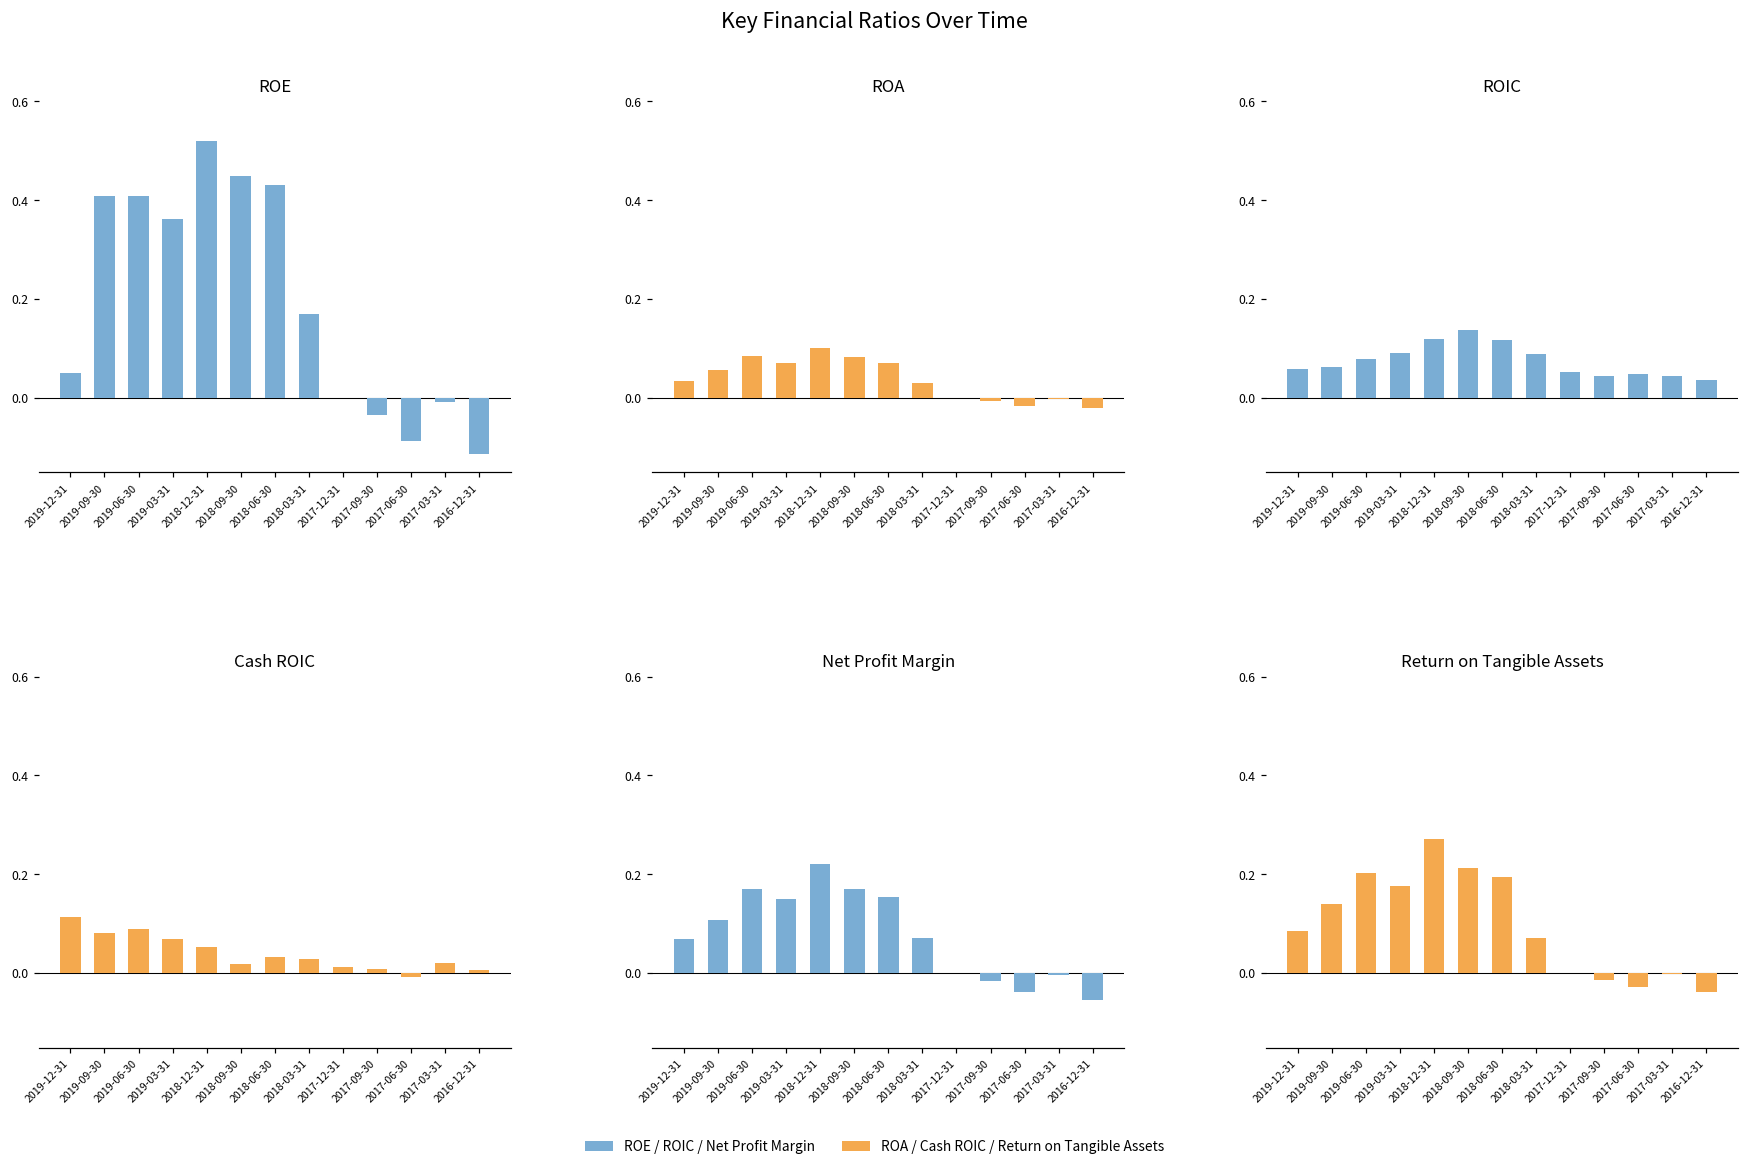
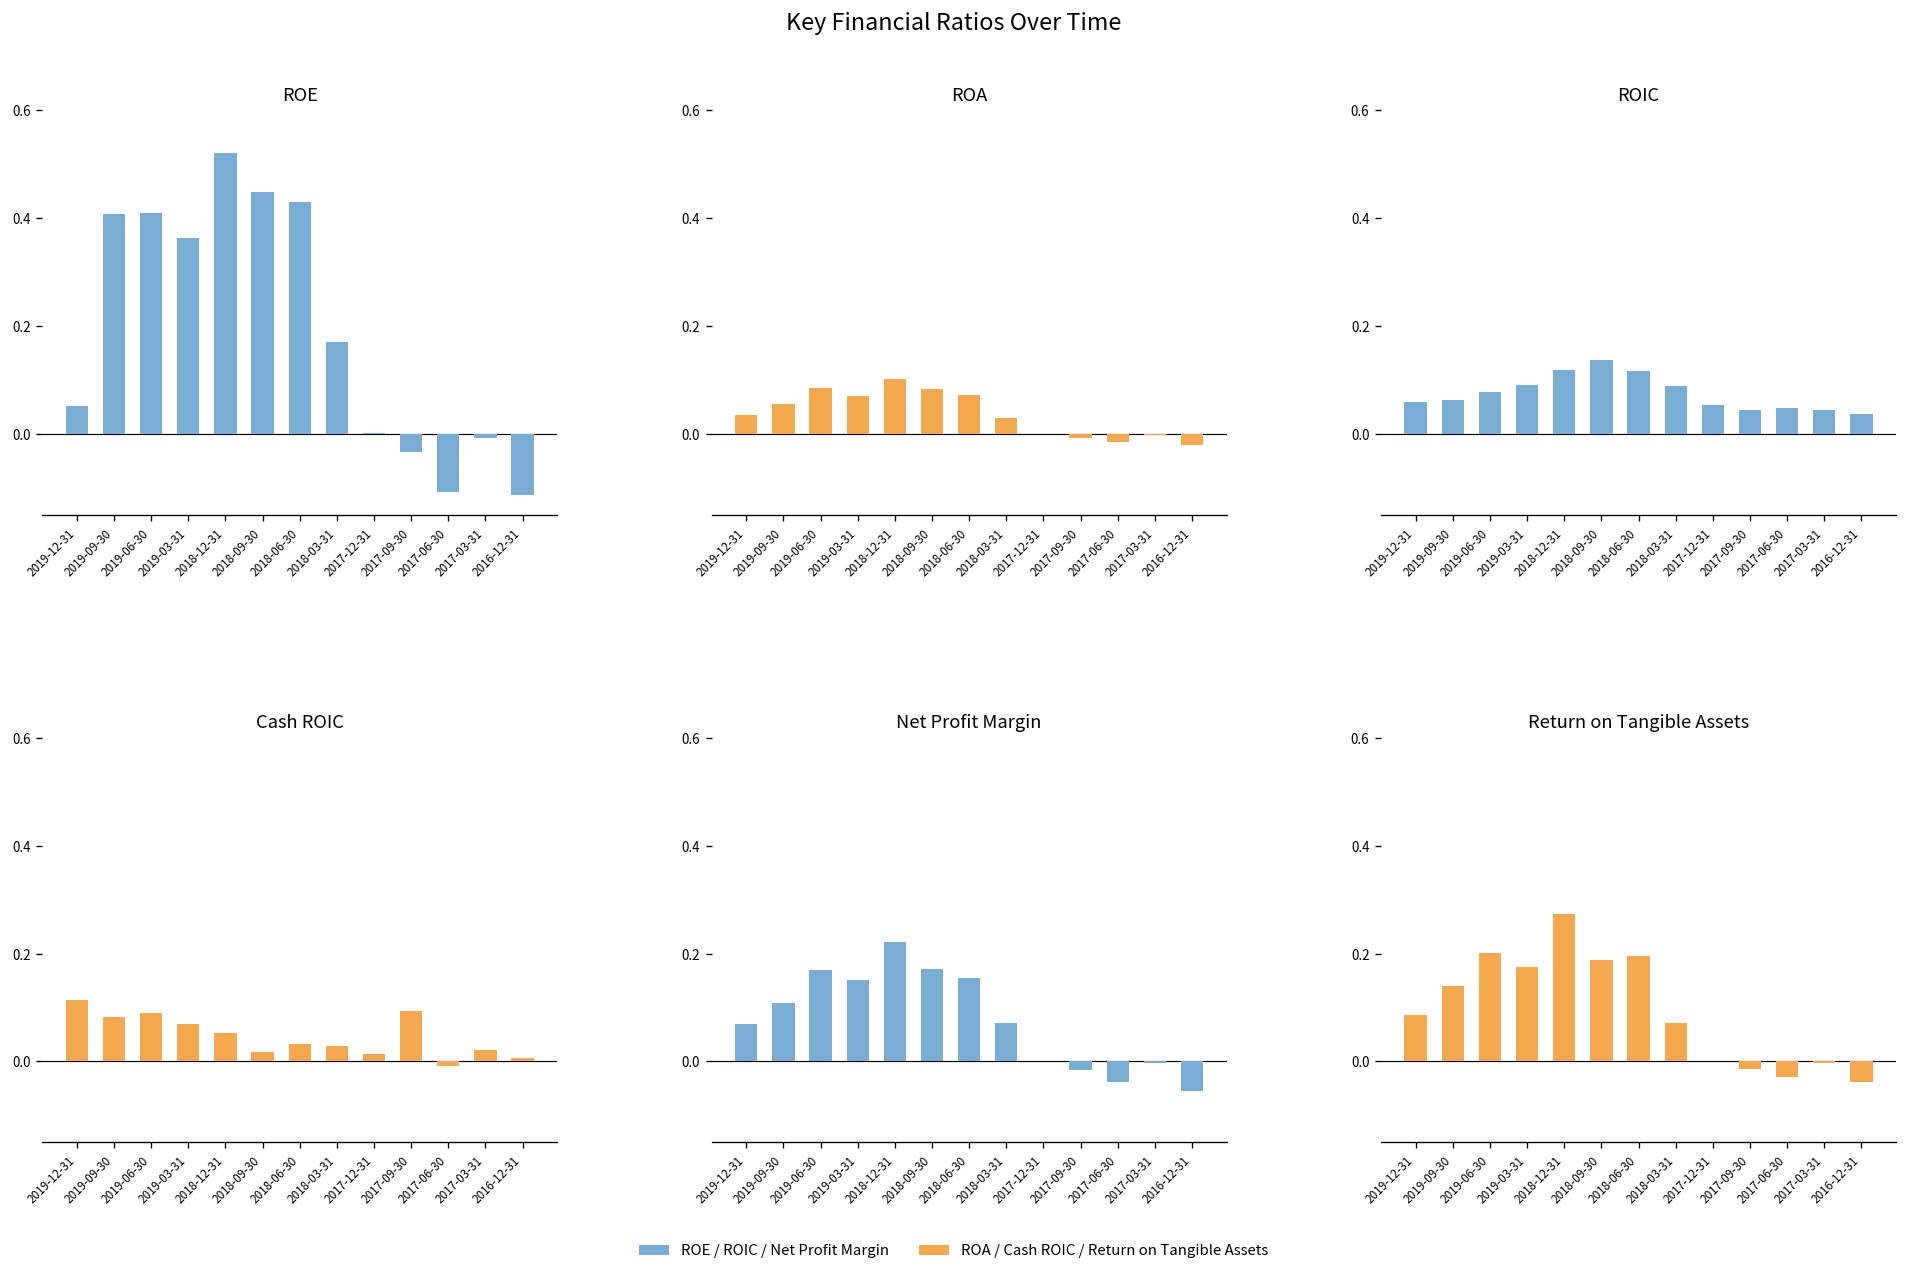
  {
    "ROE": {
      "2019-12-31": 0.05,
      "2019-09-30": 0.41,
      "2019-06-30": 0.41,
      "2019-03-31": 0.36,
      "2018-12-31": 0.52,
      "2018-09-30": 0.45,
      "2018-06-30": 0.43,
      "2018-03-31": 0.17,
      "2017-09-30": -0.03,
-     "2017-06-30": -0.09,
+     "2017-06-30": -0.11,
      "2017-03-31": -0.01,
      "2016-12-31": -0.11
    },
    "ROA": {
      "2019-12-31": 0.04,
      "2019-09-30": 0.06,
      "2019-06-30": 0.08,
      "2019-03-31": 0.07,
      "2018-12-31": 0.10,
      "2018-09-30": 0.08,
      "2018-06-30": 0.07,
      "2018-03-31": 0.03,
      "2017-09-30": -0.01,
      "2017-06-30": -0.02,
      "2016-12-31": -0.02
    },
    "ROIC": {
      "2019-12-31": 0.06,
      "2019-09-30": 0.06,
      "2019-06-30": 0.08,
      "2019-03-31": 0.09,
      "2018-12-31": 0.12,
      "2018-09-30": 0.14,
      "2018-06-30": 0.12,
      "2018-03-31": 0.09,
      "2017-12-31": 0.05,
      "2017-09-30": 0.05,
      "2017-06-30": 0.05,
      "2017-03-31": 0.04,
      "2016-12-31": 0.04
    },
    "Cash ROIC": {
      "2019-12-31": 0.11,
      "2019-09-30": 0.08,
      "2019-06-30": 0.09,
      "2019-03-31": 0.07,
      "2018-12-31": 0.05,
      "2018-09-30": 0.02,
      "2018-06-30": 0.03,
      "2018-03-31": 0.03,
      "2017-12-31": 0.01,
-     "2017-09-30": 0.01,
+     "2017-09-30": 0.09,
      "2017-06-30": -0.01,
      "2017-03-31": 0.02,
      "2016-12-31": 0.01
    },
    "Net Profit Margin": {
      "2019-12-31": 0.07,
      "2019-09-30": 0.11,
      "2019-06-30": 0.17,
      "2019-03-31": 0.15,
      "2018-12-31": 0.22,
      "2018-09-30": 0.17,
      "2018-06-30": 0.15,
      "2018-03-31": 0.07,
      "2017-09-30": -0.02,
      "2017-06-30": -0.04,
      "2016-12-31": -0.05
    },
    "Return on Tangible Assets": {
      "2019-12-31": 0.09,
      "2019-09-30": 0.14,
      "2019-06-30": 0.20,
      "2019-03-31": 0.18,
      "2018-12-31": 0.27,
-     "2018-09-30": 0.21,
+     "2018-09-30": 0.19,
      "2018-06-30": 0.20,
      "2018-03-31": 0.07,
      "2017-09-30": -0.01,
      "2017-06-30": -0.03,
      "2016-12-31": -0.04
    }
  }
